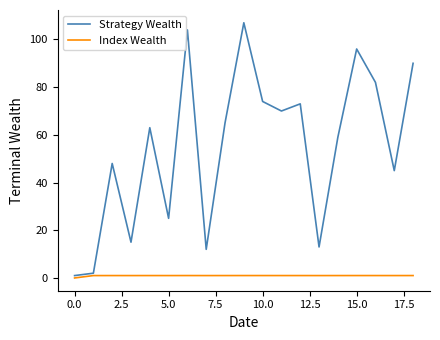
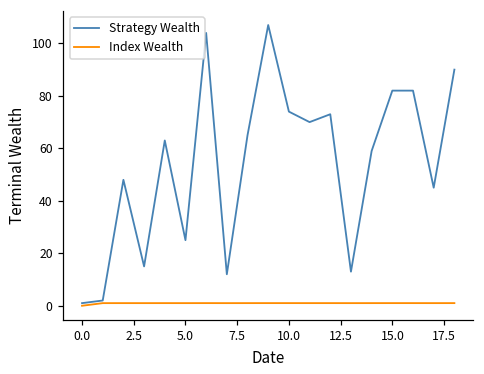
  {
    "Strategy Wealth": {
      "5.0": 25,
      "10.0": 74,
-     "15.0": 96
+     "15.0": 82
    },
    "Index Wealth": {
      "5.0": 1,
      "10.0": 1,
      "15.0": 1
    }
  }
